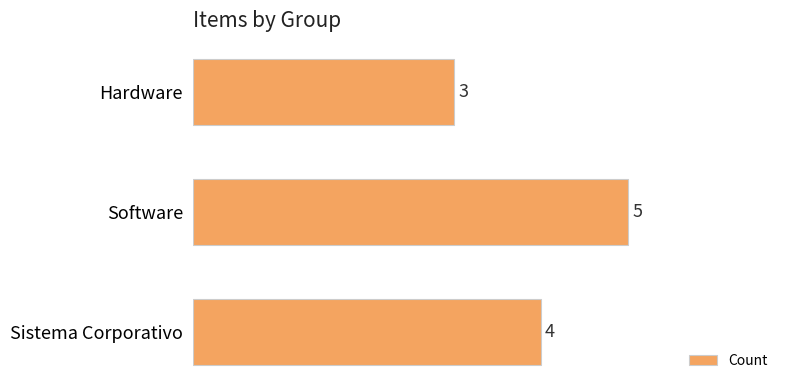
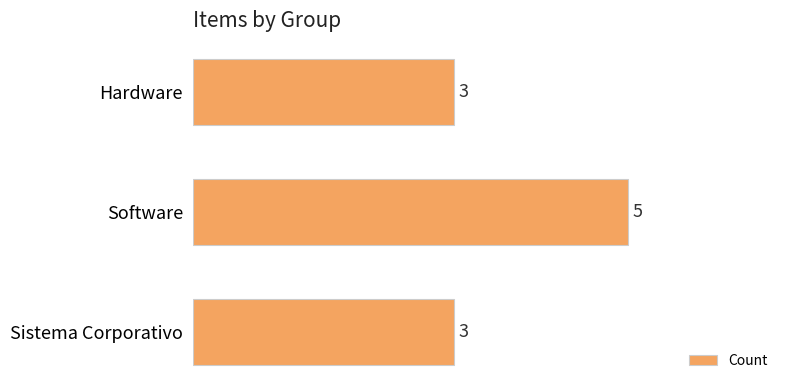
  {
    "Hardware": 3,
    "Software": 5,
-   "Sistema Corporativo": 4
+   "Sistema Corporativo": 3
  }
